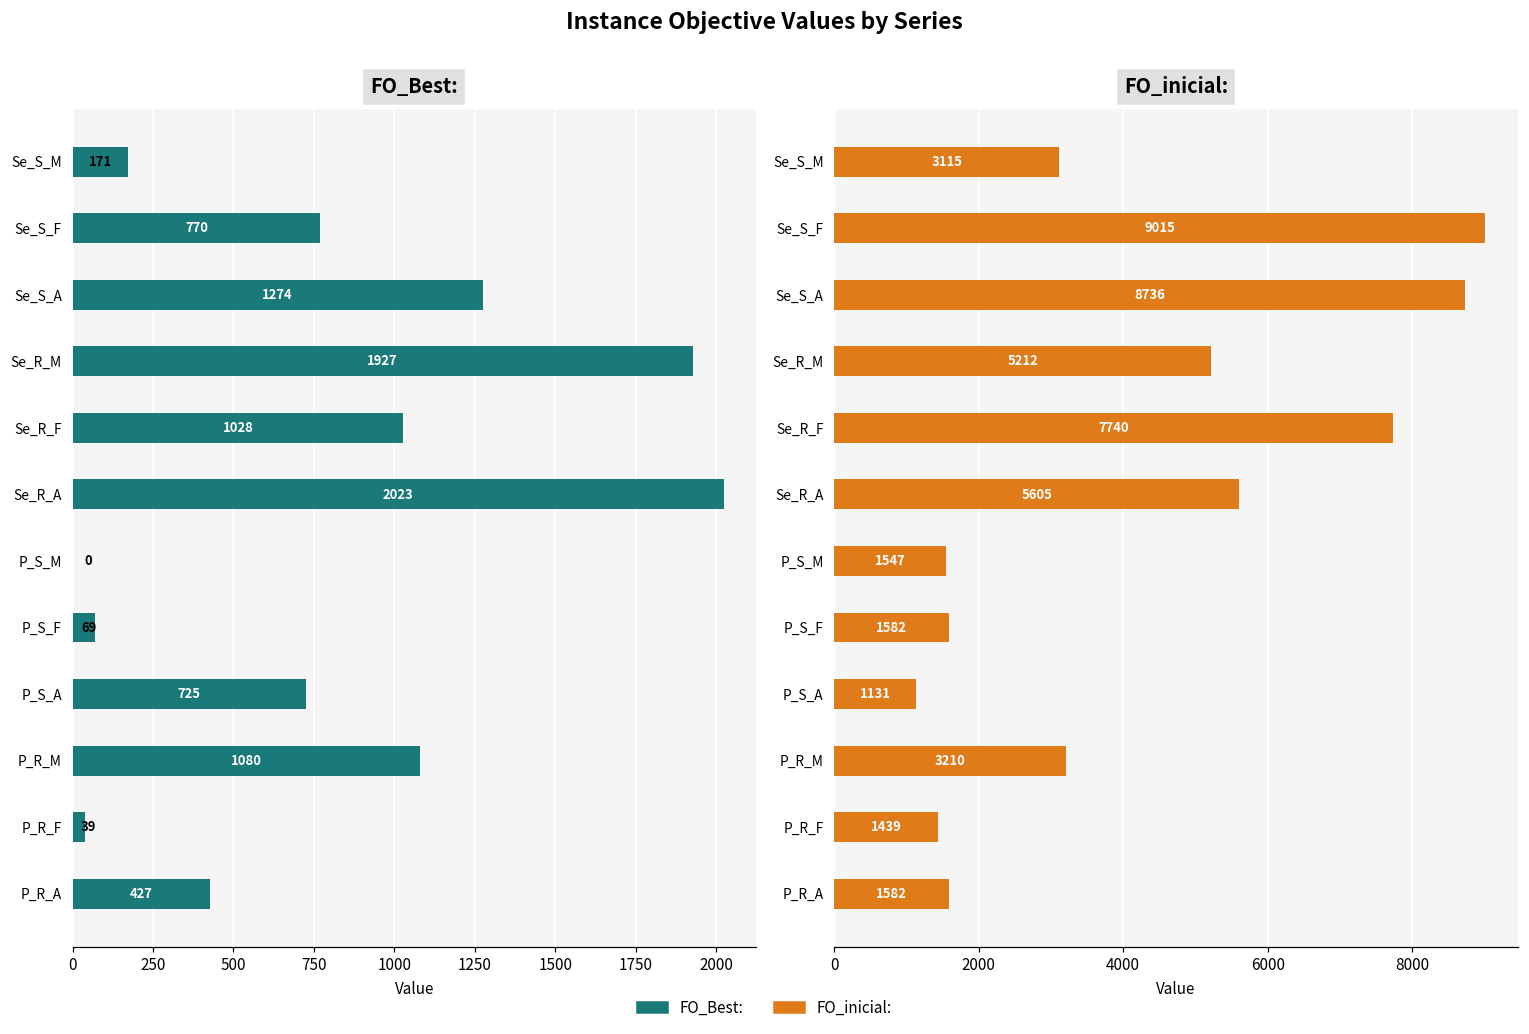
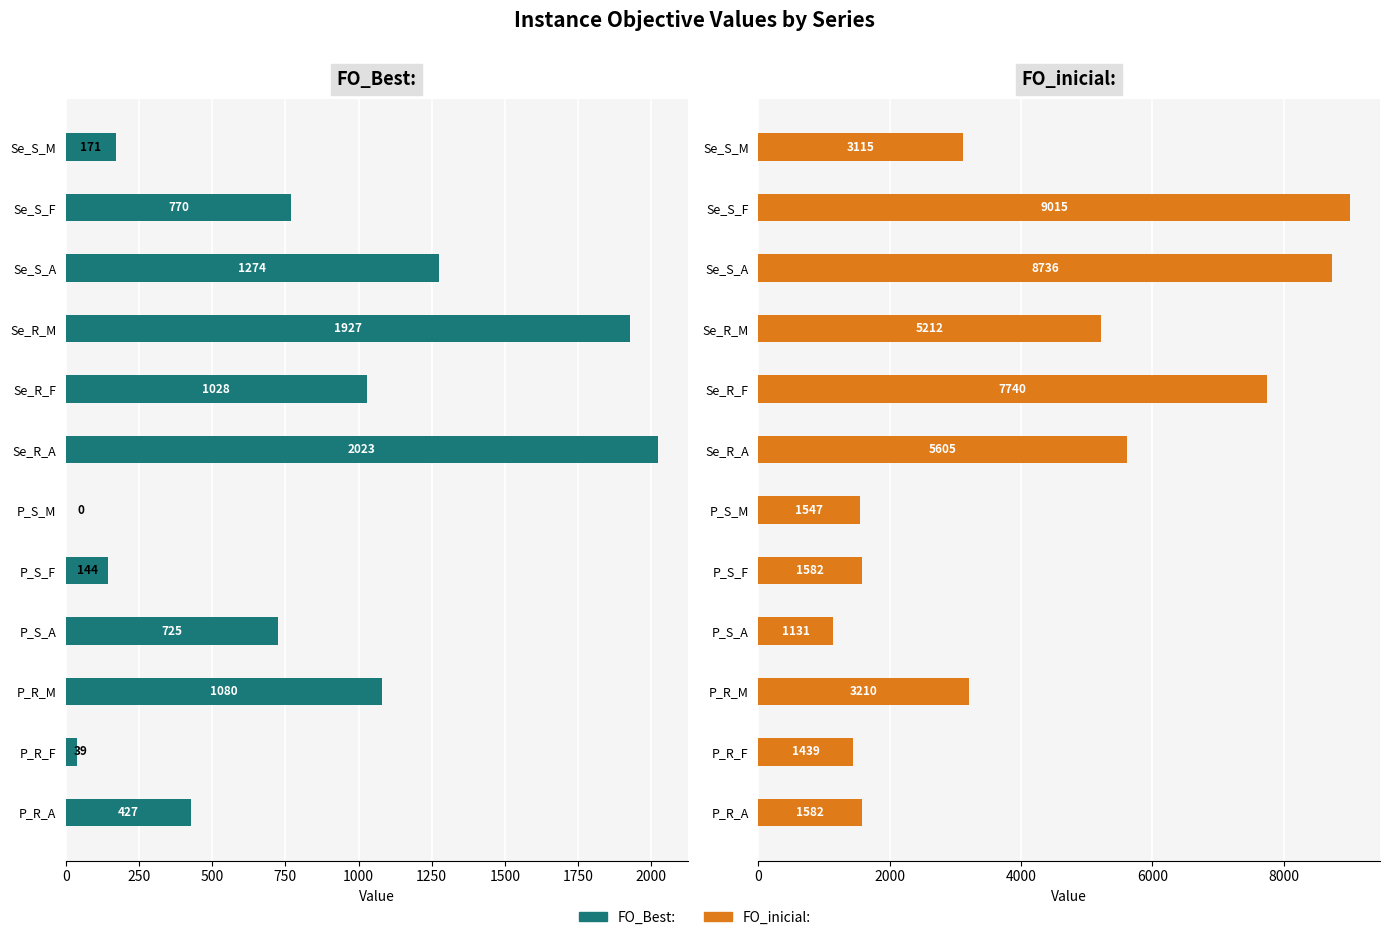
  {
    "FO_Best:": {
      "Se_S_M": 171,
      "Se_S_F": 770,
      "Se_S_A": 1274,
      "Se_R_M": 1927,
      "Se_R_F": 1028,
      "Se_R_A": 2023,
      "P_S_M": 0,
-     "P_S_F": 69,
+     "P_S_F": 144,
      "P_S_A": 725,
      "P_R_M": 1080,
      "P_R_F": 39,
      "P_R_A": 427
    },
    "FO_inicial:": {
      "Se_S_M": 3115,
      "Se_S_F": 9015,
      "Se_S_A": 8736,
      "Se_R_M": 5212,
      "Se_R_F": 7740,
      "Se_R_A": 5605,
      "P_S_M": 1547,
      "P_S_F": 1582,
      "P_S_A": 1131,
      "P_R_M": 3210,
      "P_R_F": 1439,
      "P_R_A": 1582
    }
  }
